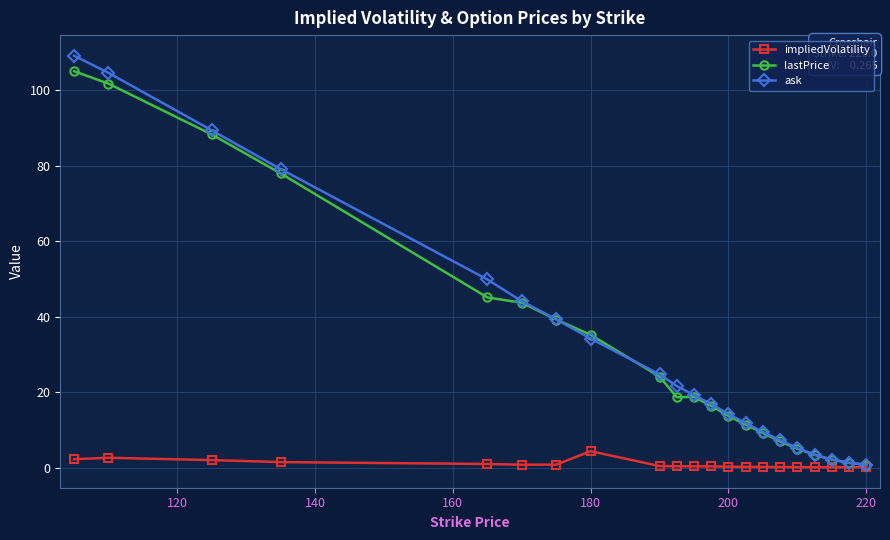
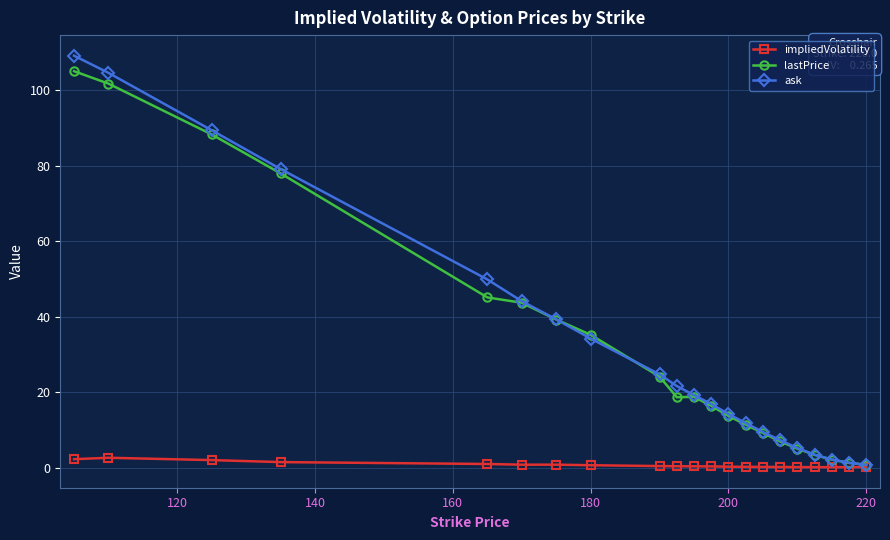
  {
    "impliedVolatility": {
-     "180": 4,
+     "180": 1,
      "200": 0
    },
    "lastPrice": {
      "180": 35
    },
    "ask": {
      "180": 34
    }
  }
